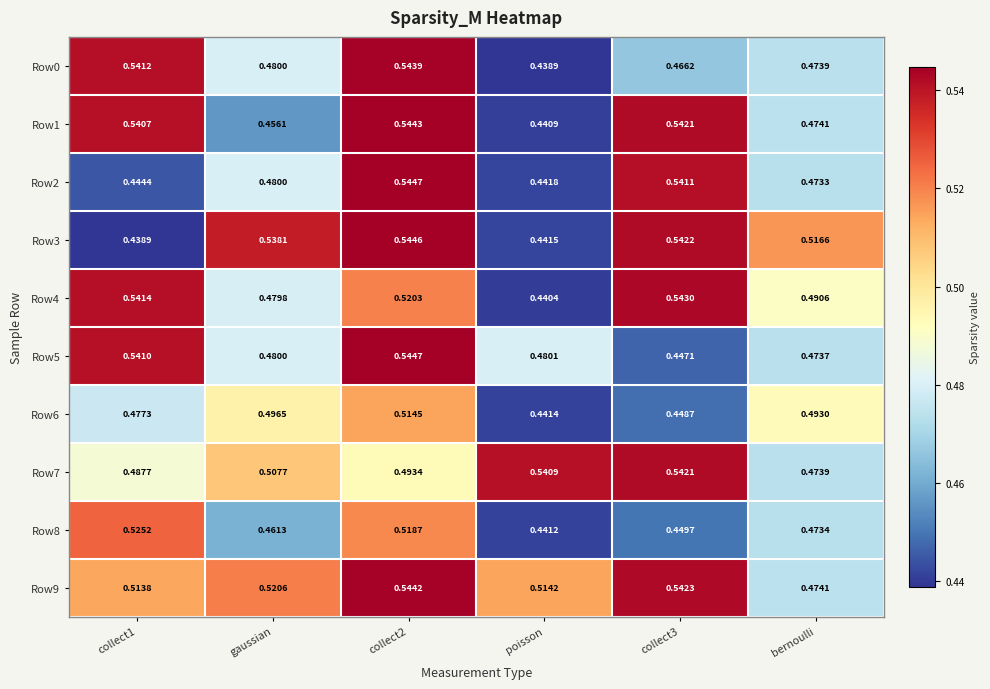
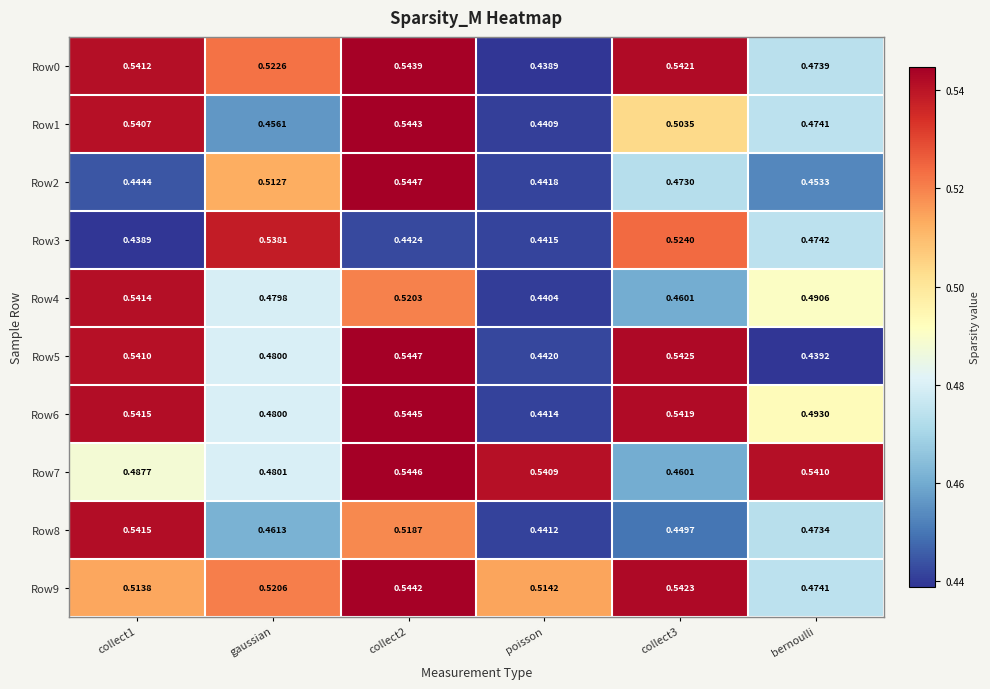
  {
    "Row0": {
      "collect1": 0.5412,
-     "gaussian": 0.4800,
+     "gaussian": 0.5226,
      "collect2": 0.5439,
      "poisson": 0.4389,
-     "collect3": 0.4662,
+     "collect3": 0.5421,
      "bernoulli": 0.4739
    },
    "Row1": {
      "collect1": 0.5407,
      "gaussian": 0.4561,
      "collect2": 0.5443,
      "poisson": 0.4409,
-     "collect3": 0.5421,
+     "collect3": 0.5035,
      "bernoulli": 0.4741
    },
    "Row2": {
      "collect1": 0.4444,
-     "gaussian": 0.4800,
+     "gaussian": 0.5127,
      "collect2": 0.5447,
      "poisson": 0.4418,
-     "collect3": 0.5411,
-     "bernoulli": 0.4733
+     "collect3": 0.4730,
+     "bernoulli": 0.4533
    },
    "Row3": {
      "collect1": 0.4389,
      "gaussian": 0.5381,
-     "collect2": 0.5446,
+     "collect2": 0.4424,
      "poisson": 0.4415,
-     "collect3": 0.5422,
-     "bernoulli": 0.5166
+     "collect3": 0.5240,
+     "bernoulli": 0.4742
    },
    "Row4": {
      "collect1": 0.5414,
      "gaussian": 0.4798,
      "collect2": 0.5203,
      "poisson": 0.4404,
-     "collect3": 0.5430,
+     "collect3": 0.4601,
      "bernoulli": 0.4906
    },
    "Row5": {
      "collect1": 0.5410,
      "gaussian": 0.4800,
      "collect2": 0.5447,
-     "poisson": 0.4801,
-     "collect3": 0.4471,
-     "bernoulli": 0.4737
+     "poisson": 0.4420,
+     "collect3": 0.5425,
+     "bernoulli": 0.4392
    },
    "Row6": {
-     "collect1": 0.4773,
-     "gaussian": 0.4965,
-     "collect2": 0.5145,
+     "collect1": 0.5415,
+     "gaussian": 0.4800,
+     "collect2": 0.5445,
      "poisson": 0.4414,
-     "collect3": 0.4487,
+     "collect3": 0.5419,
      "bernoulli": 0.4930
    },
    "Row7": {
      "collect1": 0.4877,
-     "gaussian": 0.5077,
-     "collect2": 0.4934,
+     "gaussian": 0.4801,
+     "collect2": 0.5446,
      "poisson": 0.5409,
-     "collect3": 0.5421,
-     "bernoulli": 0.4739
+     "collect3": 0.4601,
+     "bernoulli": 0.5410
    },
    "Row8": {
-     "collect1": 0.5252,
+     "collect1": 0.5415,
      "gaussian": 0.4613,
      "collect2": 0.5187,
      "poisson": 0.4412,
      "collect3": 0.4497,
      "bernoulli": 0.4734
    },
    "Row9": {
      "collect1": 0.5138,
      "gaussian": 0.5206,
      "collect2": 0.5442,
      "poisson": 0.5142,
      "collect3": 0.5423,
      "bernoulli": 0.4741
    }
  }
